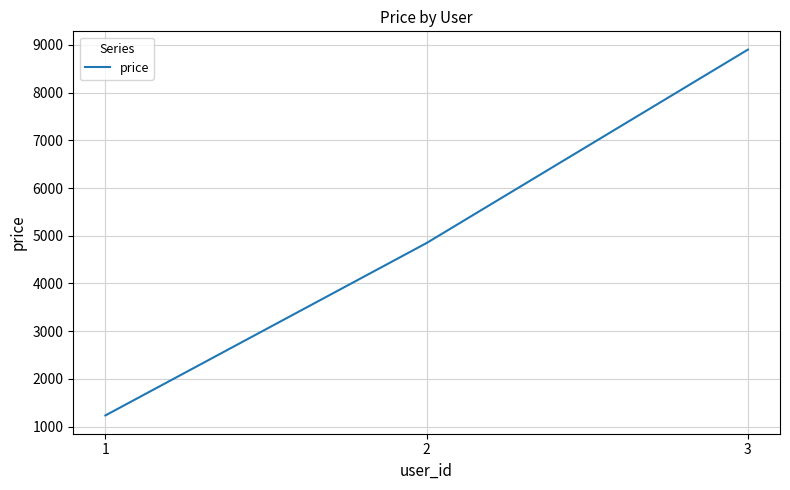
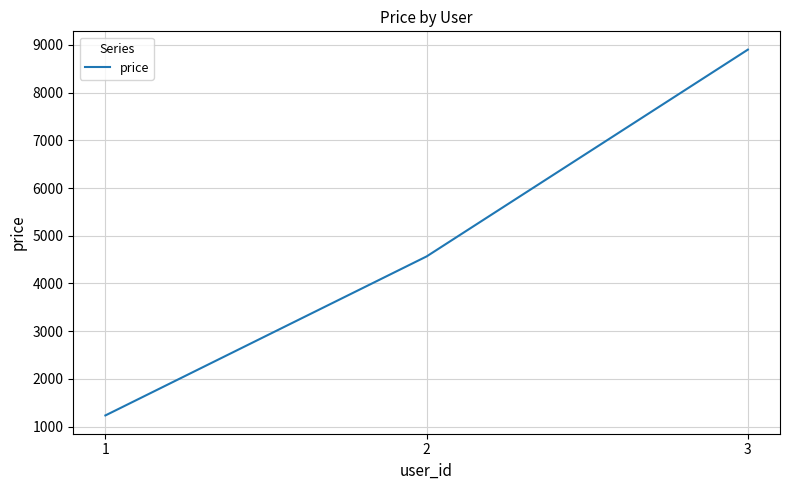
  {
    "1": 1200,
-   "2": 4800,
+   "2": 4600,
    "3": 8900
  }
